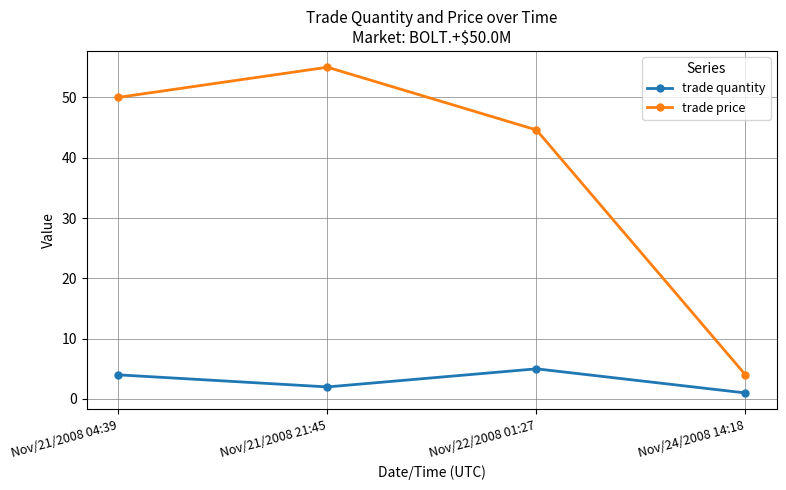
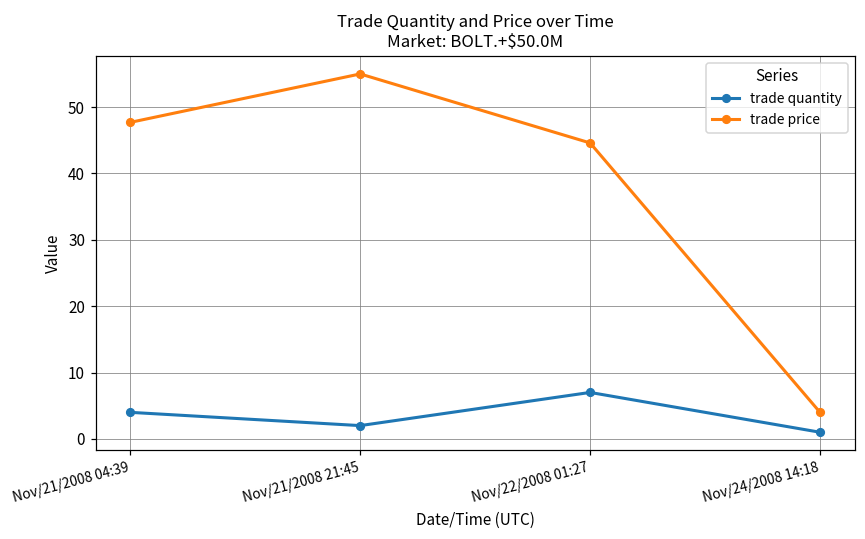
  {
    "trade quantity": {
      "Nov/21/2008 04:39": 4,
      "Nov/21/2008 21:45": 2,
-     "Nov/22/2008 01:27": 5,
+     "Nov/22/2008 01:27": 7,
      "Nov/24/2008 14:18": 1
    },
    "trade price": {
-     "Nov/21/2008 04:39": 50,
+     "Nov/21/2008 04:39": 48,
      "Nov/21/2008 21:45": 55,
      "Nov/22/2008 01:27": 45,
      "Nov/24/2008 14:18": 4
    }
  }
